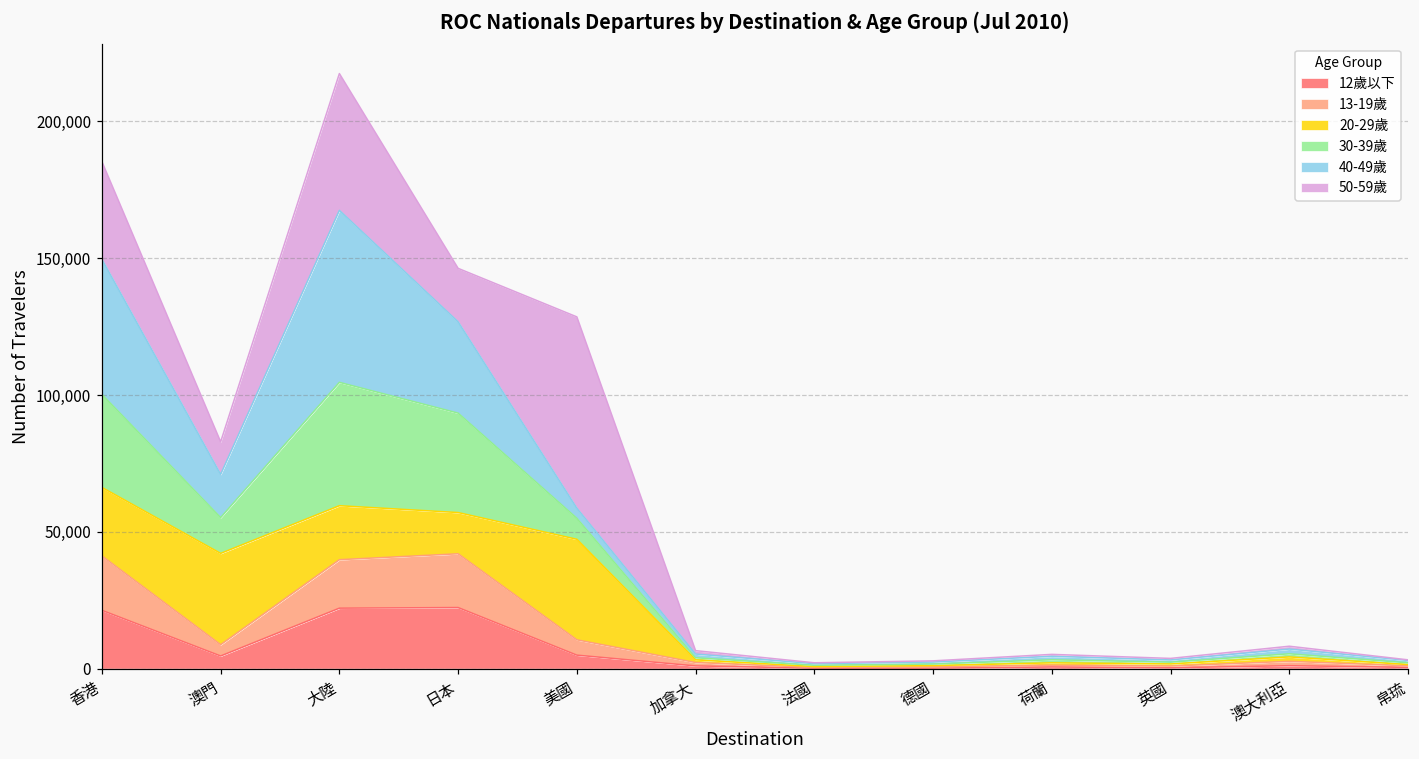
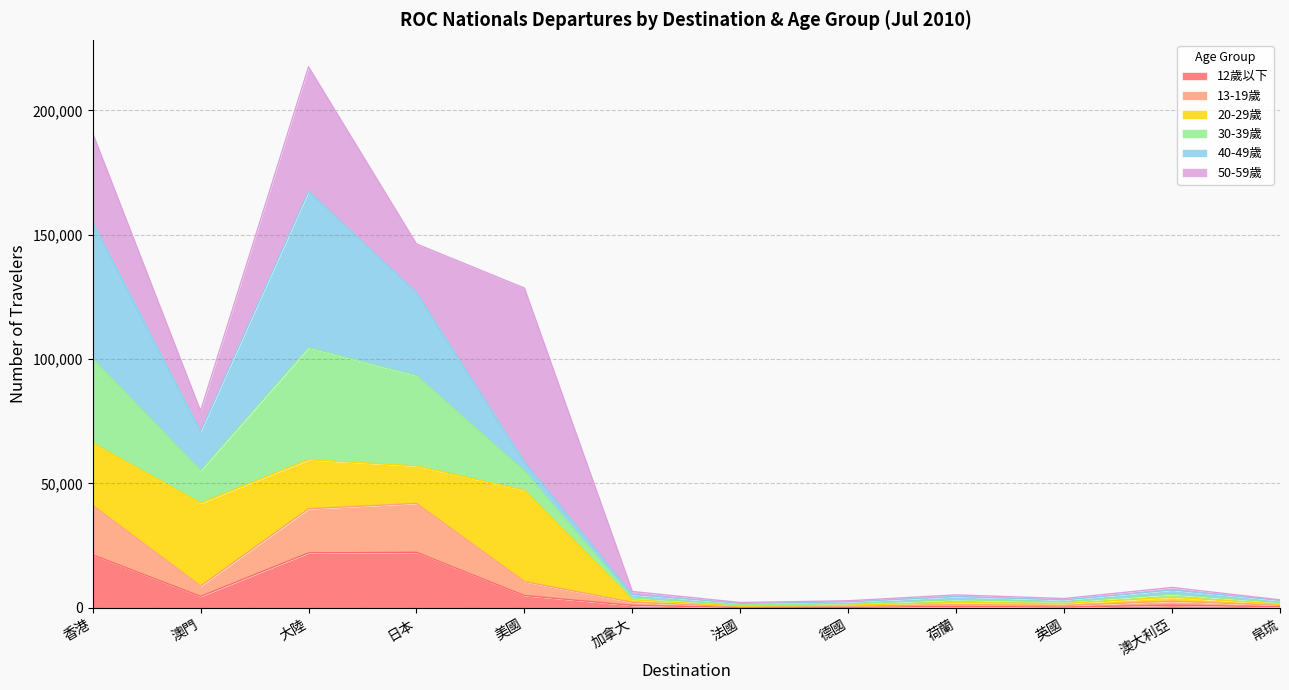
  {
    "20-29歲": {
      "香港": "25,000",
      "澳門": "33,000",
      "大陸": "20,000",
      "日本": "15,000",
      "美國": "37,000",
      "澳大利亞": "2,000"
    },
    "30-39歲": {
      "香港": "34,000",
      "澳門": "13,000",
      "大陸": "45,000",
      "日本": "36,000",
      "美國": "8,000",
      "荷蘭": "1,000",
      "澳大利亞": "1,000"
    },
    "40-49歲": {
-     "香港": "49,000",
+     "香港": "55,000",
      "澳門": "16,000",
      "大陸": "63,000",
      "日本": "33,000",
      "美國": "4,000",
      "加拿大": "1,000",
      "澳大利亞": "2,000"
    },
    "50-59歲": {
      "香港": "36,000",
-     "澳門": "12,000",
+     "澳門": "8,000",
      "大陸": "50,000",
      "日本": "20,000",
      "美國": "70,000",
      "加拿大": "1,000",
      "澳大利亞": "1,000"
    }
  }
